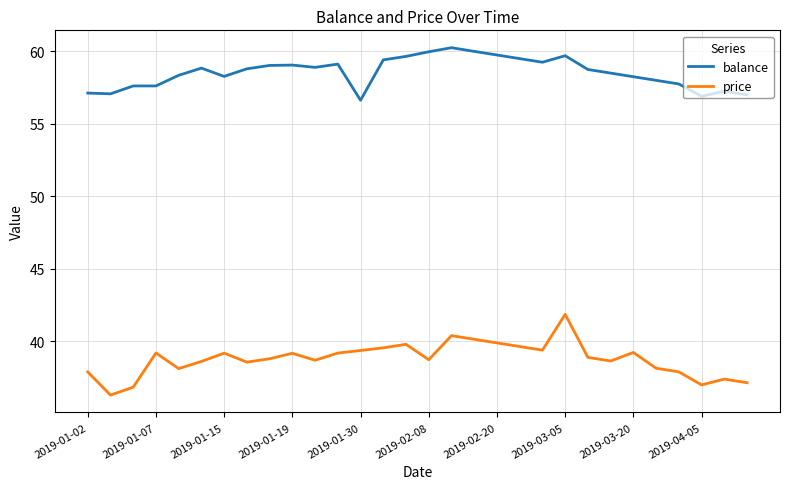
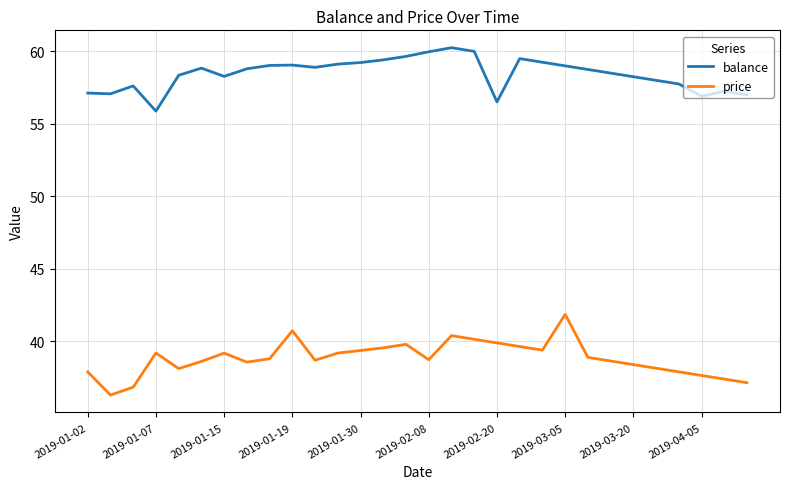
  {
    "balance": {
      "2019-01-02": 57.1,
-     "2019-01-07": 57.6,
+     "2019-01-07": 55.9,
      "2019-01-15": 58.3,
      "2019-01-19": 59.1,
-     "2019-01-30": 56.6,
+     "2019-01-30": 59.2,
      "2019-02-08": 60.0,
-     "2019-02-20": 59.8,
-     "2019-03-05": 59.7,
+     "2019-02-20": 56.5,
+     "2019-03-05": 59.0,
      "2019-03-20": 58.3
    },
    "price": {
      "2019-01-02": 37.9,
      "2019-01-07": 39.2,
      "2019-01-15": 39.2,
-     "2019-01-19": 39.2,
+     "2019-01-19": 40.7,
      "2019-01-30": 39.3,
      "2019-02-08": 38.7,
      "2019-02-20": 39.9,
      "2019-03-05": 41.8,
-     "2019-03-20": 39.2,
-     "2019-04-05": 37.0
+     "2019-03-20": 38.4,
+     "2019-04-05": 37.6
    }
  }
